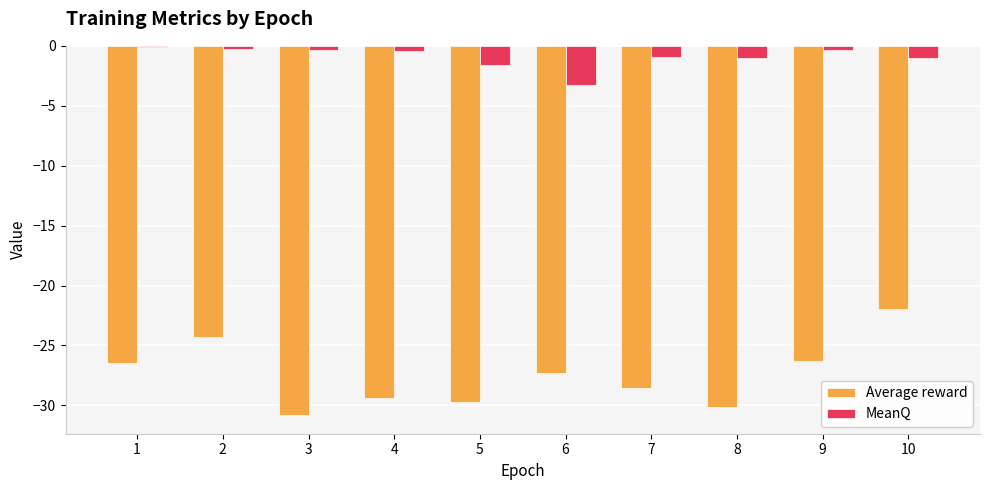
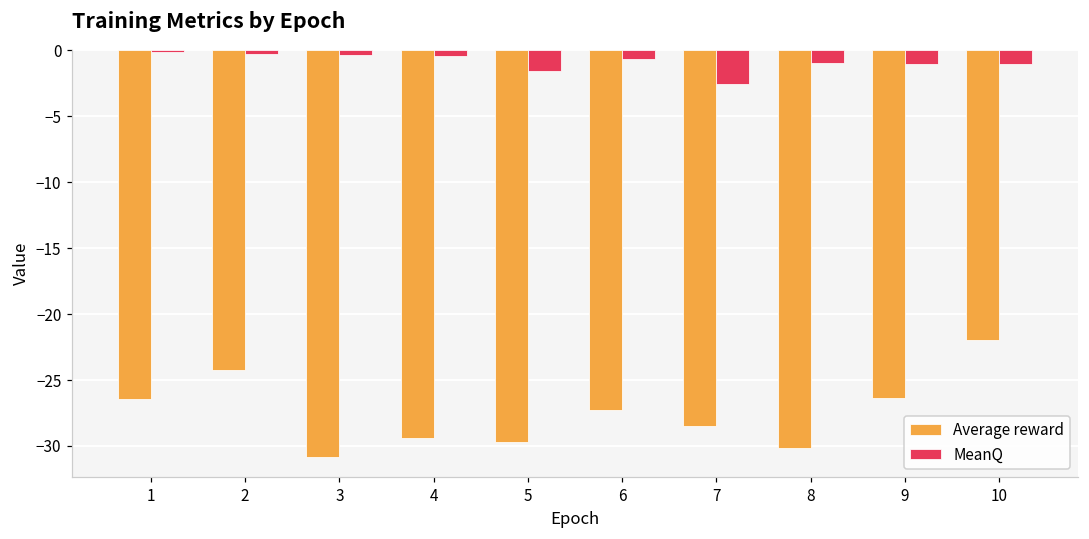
  {
    "Average reward": {
      "1": -26.5,
      "2": -24.3,
      "3": -30.8,
      "4": -29.4,
      "5": -29.7,
      "6": -27.3,
      "7": -28.5,
      "8": -30.2,
      "9": -26.3,
      "10": -22.0
    },
    "MeanQ": {
      "2": -0.3,
      "3": -0.4,
      "4": -0.5,
      "5": -1.6,
-     "6": -3.2,
-     "7": -0.9,
+     "6": -0.6,
+     "7": -2.5,
      "8": -1.0,
-     "9": -0.4,
+     "9": -1.0,
      "10": -1.0
    }
  }
